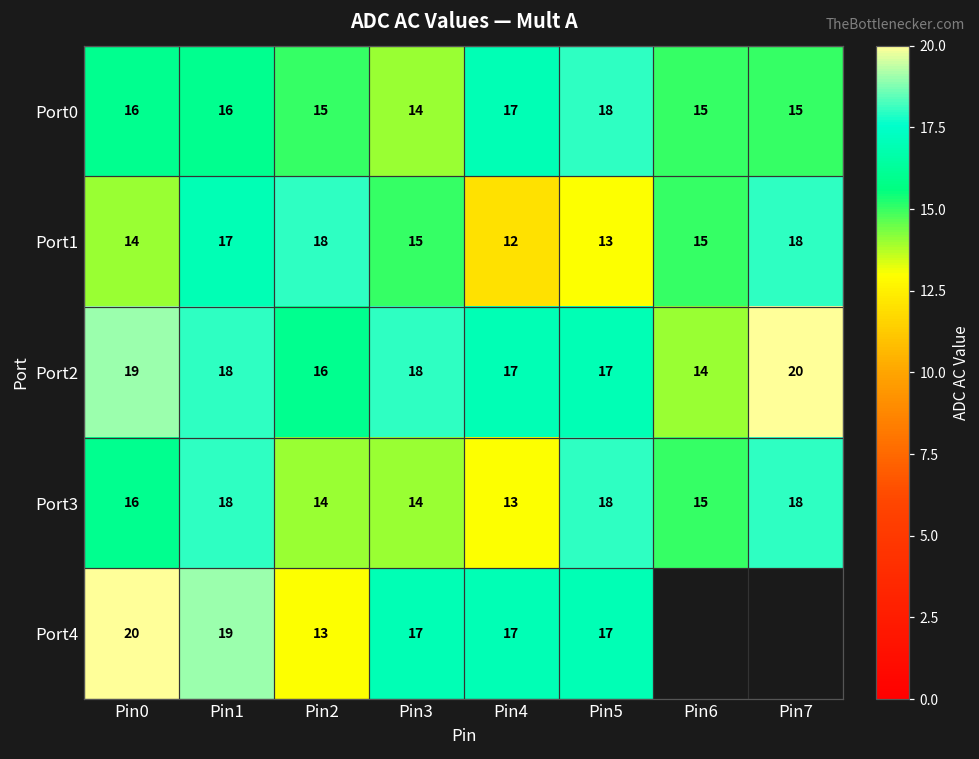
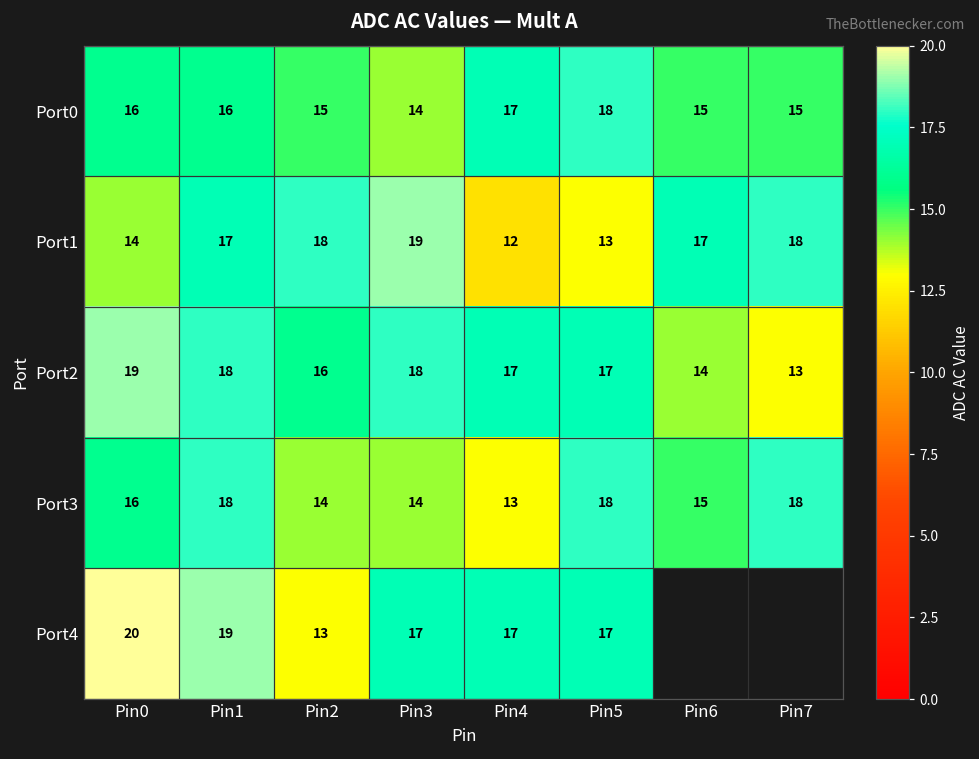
  {
    "Port0": {
      "Pin0": 16,
      "Pin1": 16,
      "Pin2": 15,
      "Pin3": 14,
      "Pin4": 17,
      "Pin5": 18,
      "Pin6": 15,
      "Pin7": 15
    },
    "Port1": {
      "Pin0": 14,
      "Pin1": 17,
      "Pin2": 18,
-     "Pin3": 15,
+     "Pin3": 19,
      "Pin4": 12,
      "Pin5": 13,
-     "Pin6": 15,
+     "Pin6": 17,
      "Pin7": 18
    },
    "Port2": {
      "Pin0": 19,
      "Pin1": 18,
      "Pin2": 16,
      "Pin3": 18,
      "Pin4": 17,
      "Pin5": 17,
      "Pin6": 14,
-     "Pin7": 20
+     "Pin7": 13
    },
    "Port3": {
      "Pin0": 16,
      "Pin1": 18,
      "Pin2": 14,
      "Pin3": 14,
      "Pin4": 13,
      "Pin5": 18,
      "Pin6": 15,
      "Pin7": 18
    },
    "Port4": {
      "Pin0": 20,
      "Pin1": 19,
      "Pin2": 13,
      "Pin3": 17,
      "Pin4": 17,
      "Pin5": 17
    }
  }
